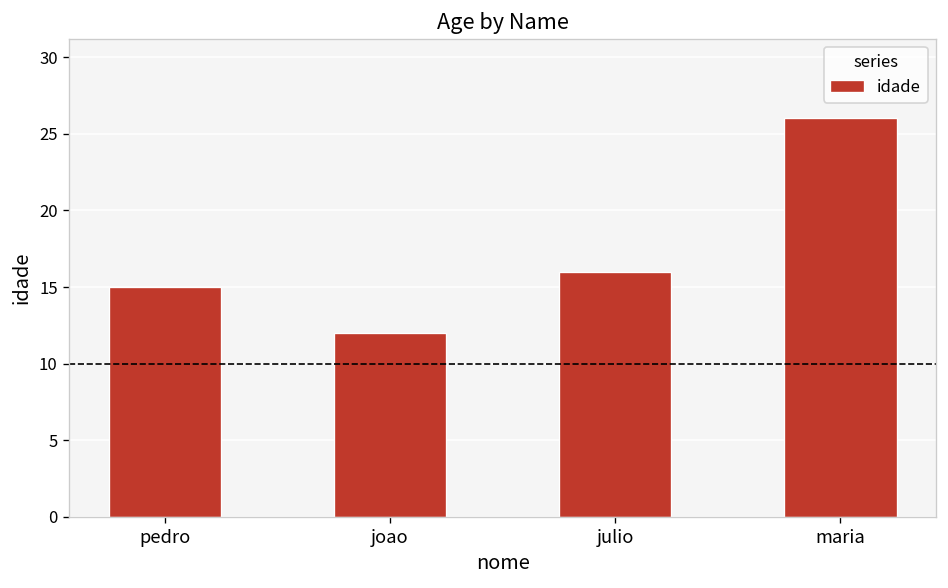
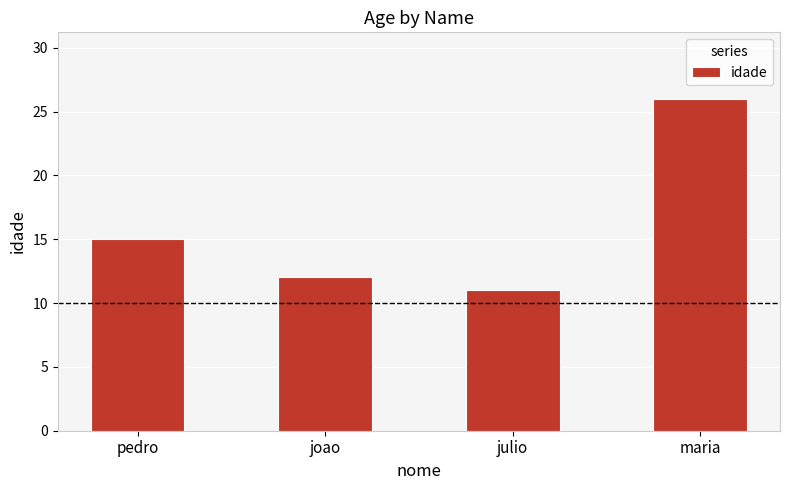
  {
    "pedro": 15,
    "joao": 12,
-   "julio": 16,
+   "julio": 11,
    "maria": 26
  }
